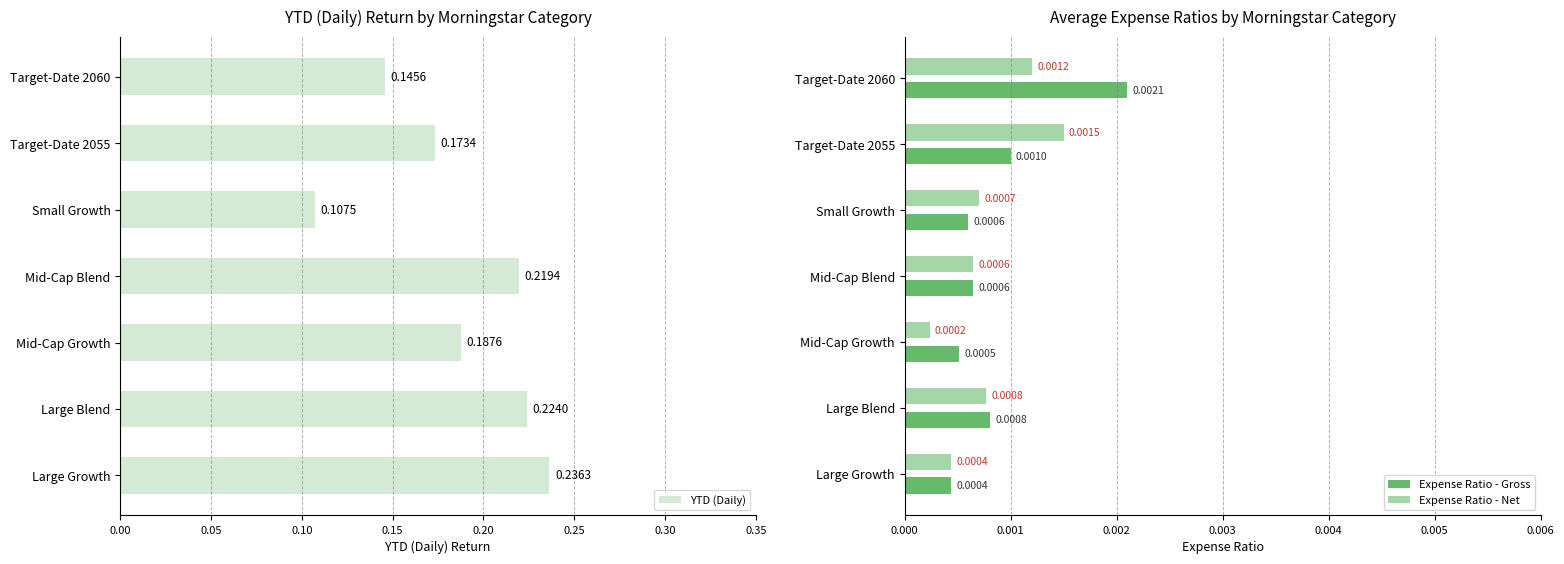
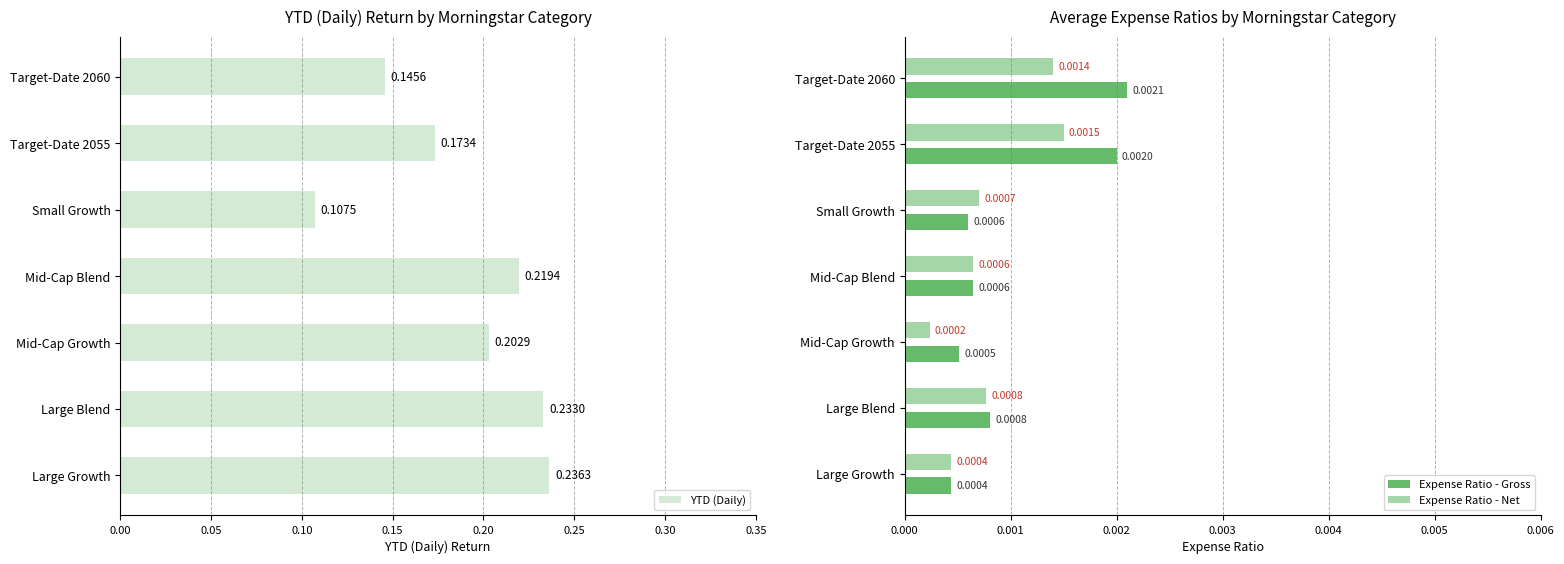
  {
    "YTD (Daily) Return by Morningstar Category": {
      "Target-Date 2060": 0.1456,
      "Target-Date 2055": 0.1734,
      "Small Growth": 0.1075,
      "Mid-Cap Blend": 0.2194,
-     "Mid-Cap Growth": 0.1876,
-     "Large Blend": 0.2240,
+     "Mid-Cap Growth": 0.2029,
+     "Large Blend": 0.2330,
      "Large Growth": 0.2363
    },
    "Average Expense Ratios by Morningstar Category": {
      "Expense Ratio - Gross": {
        "Target-Date 2060": 0.0021,
-       "Target-Date 2055": 0.0010,
+       "Target-Date 2055": 0.0020,
        "Small Growth": 0.0006,
        "Mid-Cap Blend": 0.0006,
        "Mid-Cap Growth": 0.0005,
        "Large Blend": 0.0008,
        "Large Growth": 0.0004
      },
      "Expense Ratio - Net": {
-       "Target-Date 2060": 0.0012,
+       "Target-Date 2060": 0.0014,
        "Target-Date 2055": 0.0015,
        "Small Growth": 0.0007,
        "Mid-Cap Blend": 0.0006,
        "Mid-Cap Growth": 0.0002,
        "Large Blend": 0.0008,
        "Large Growth": 0.0004
      }
    }
  }
